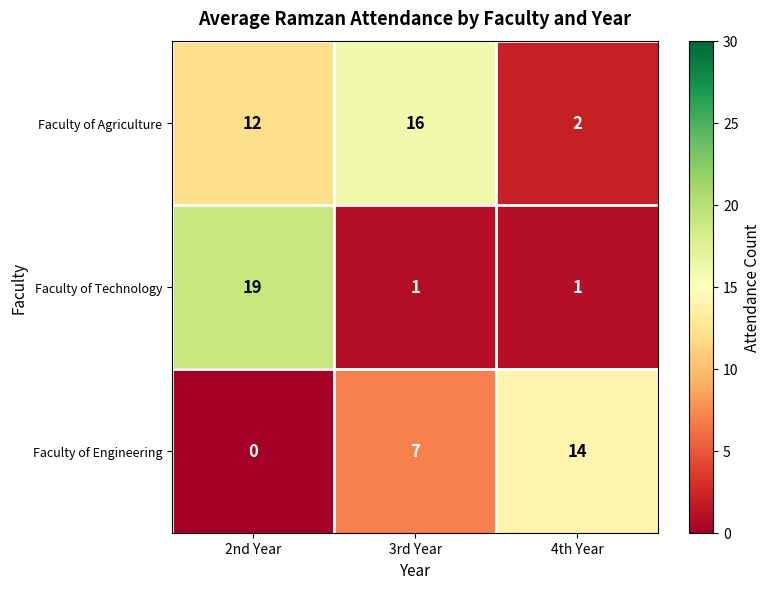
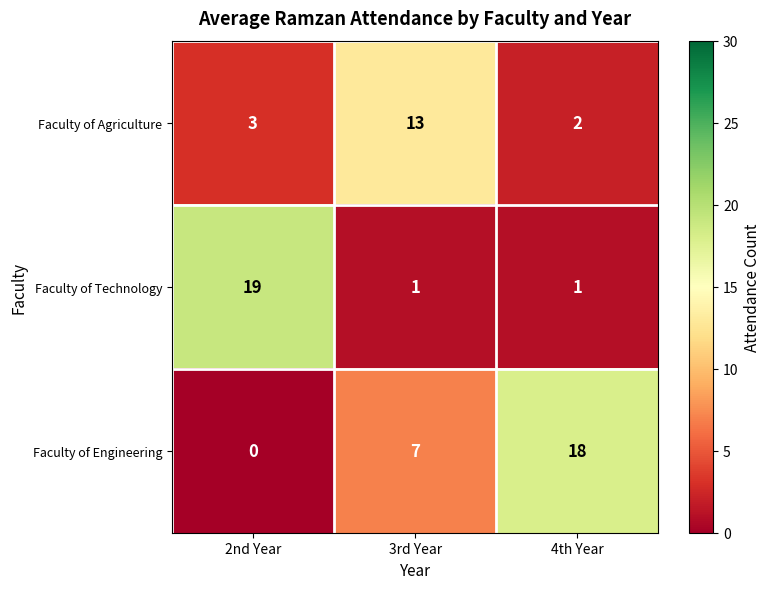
  {
    "Faculty of Agriculture": {
-     "2nd Year": 12,
-     "3rd Year": 16,
+     "2nd Year": 3,
+     "3rd Year": 13,
      "4th Year": 2
    },
    "Faculty of Technology": {
      "2nd Year": 19,
      "3rd Year": 1,
      "4th Year": 1
    },
    "Faculty of Engineering": {
      "2nd Year": 0,
      "3rd Year": 7,
-     "4th Year": 14
+     "4th Year": 18
    }
  }
